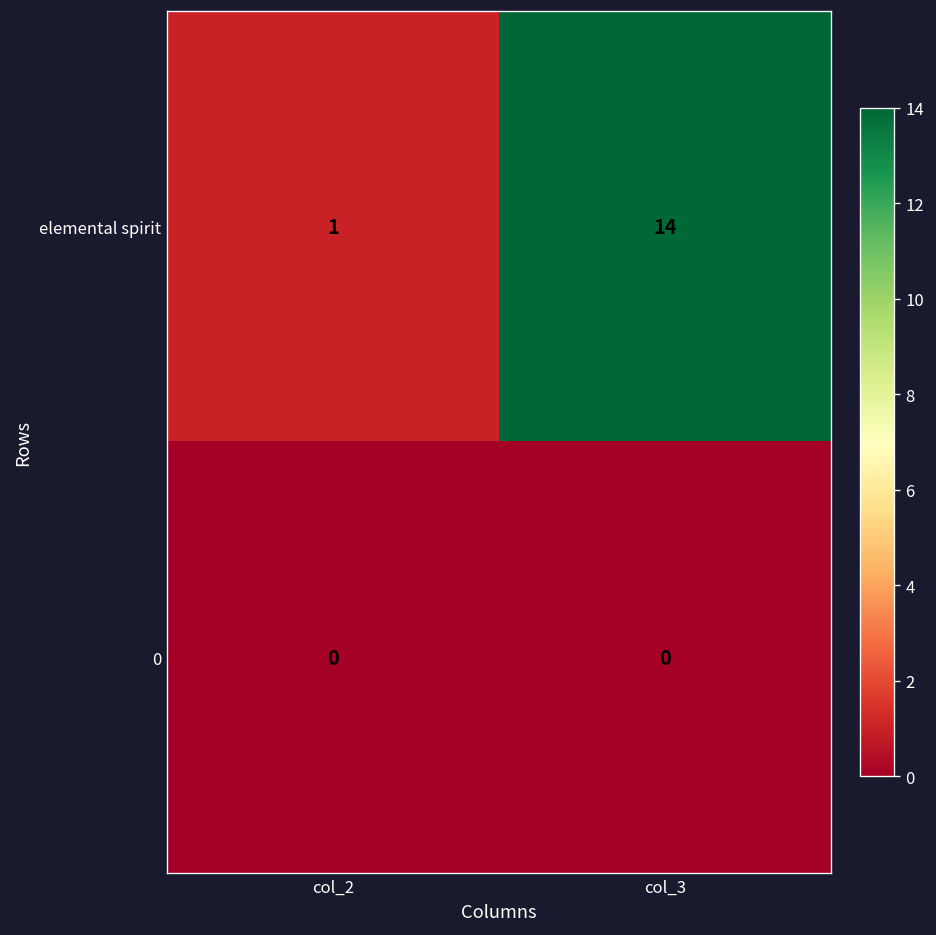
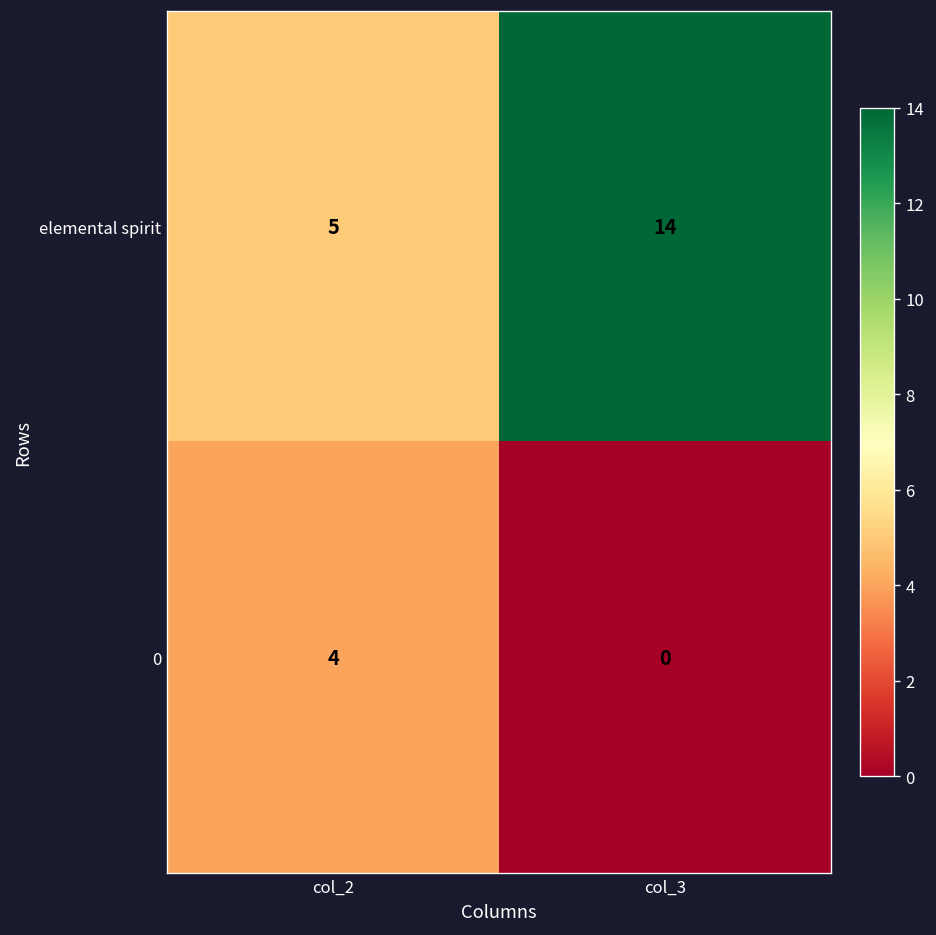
  {
    "elemental spirit": {
-     "col_2": 1,
+     "col_2": 5,
      "col_3": 14
    },
    "0": {
-     "col_2": 0,
+     "col_2": 4,
      "col_3": 0
    }
  }
